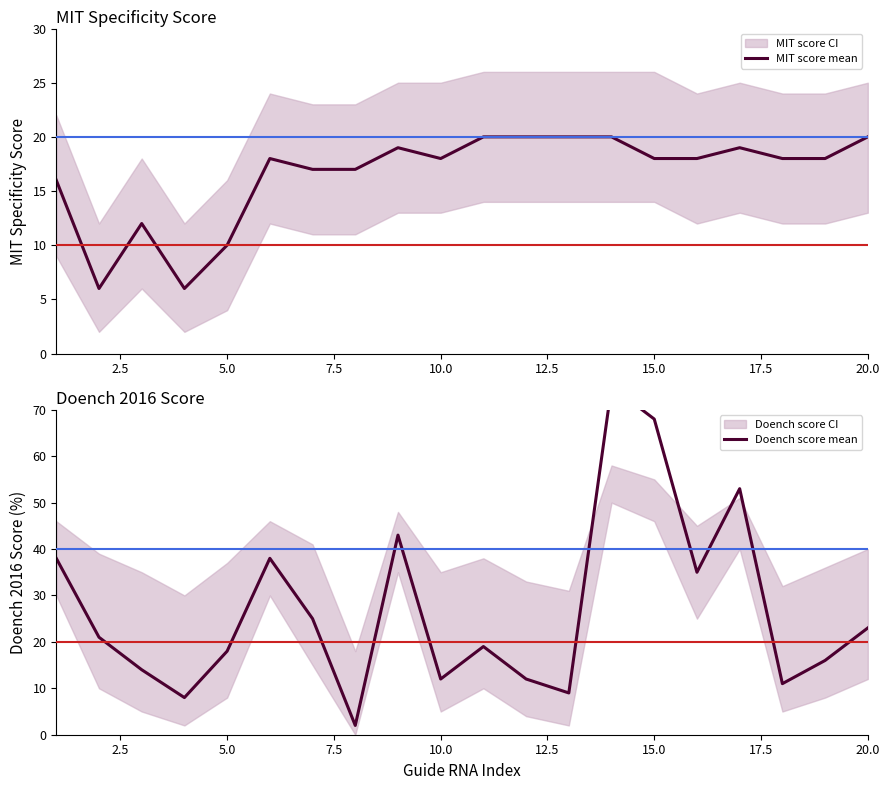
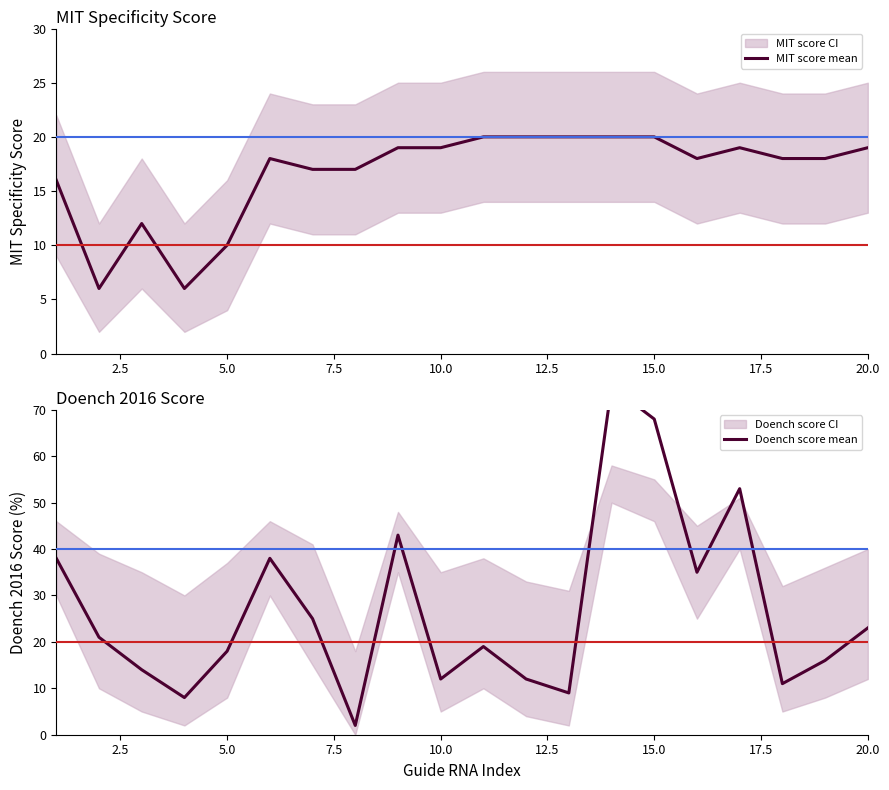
  {
    "MIT Specificity Score": {
      "MIT score mean": {
        "5.0": 10,
-       "10.0": 18,
-       "15.0": 18,
-       "20.0": 20
+       "10.0": 19,
+       "15.0": 20,
+       "20.0": 19
      }
    },
    "Doench 2016 Score": {
      "Doench score mean": {
        "5.0": 18,
        "10.0": 12,
        "15.0": 68,
        "20.0": 23
      }
    }
  }
